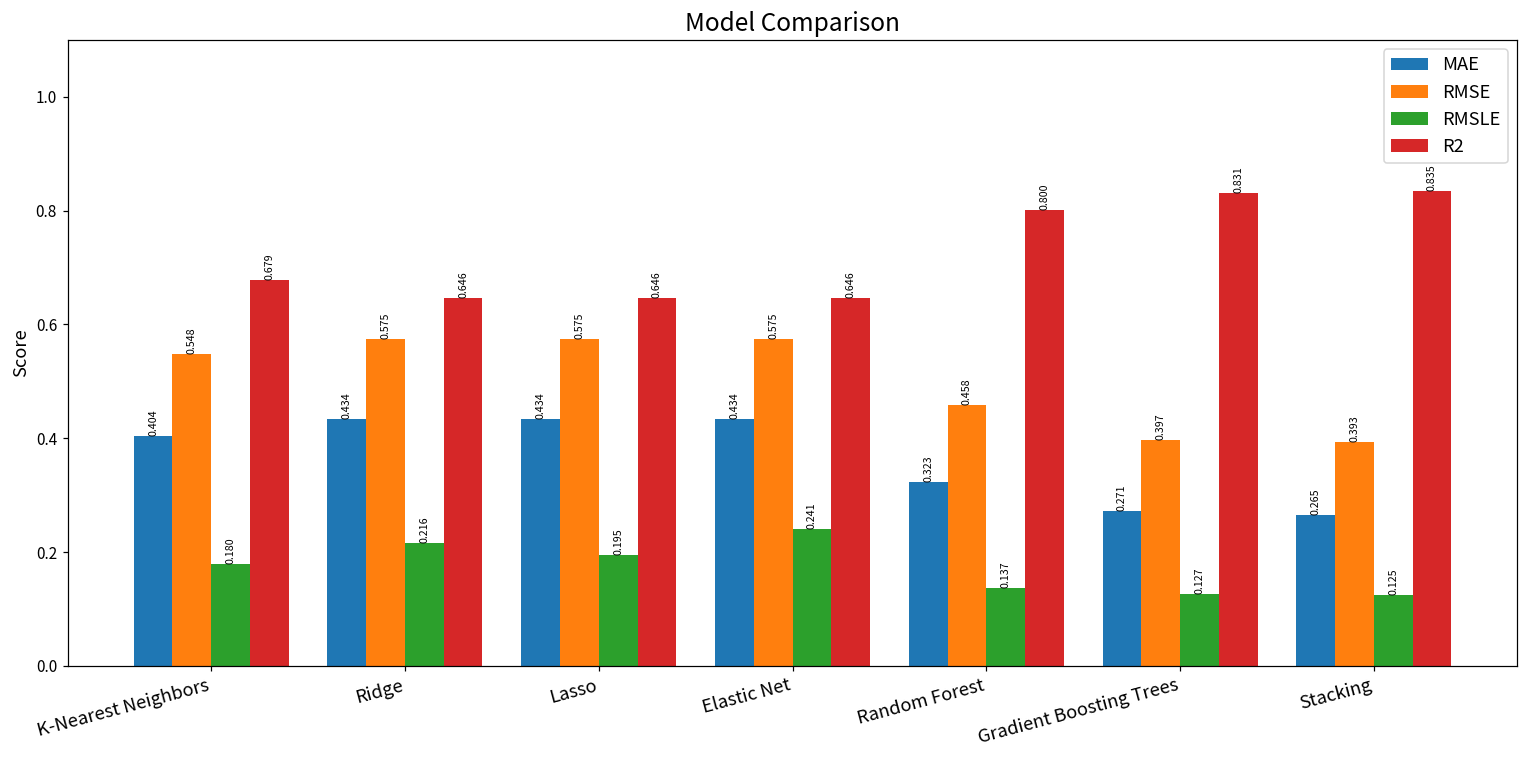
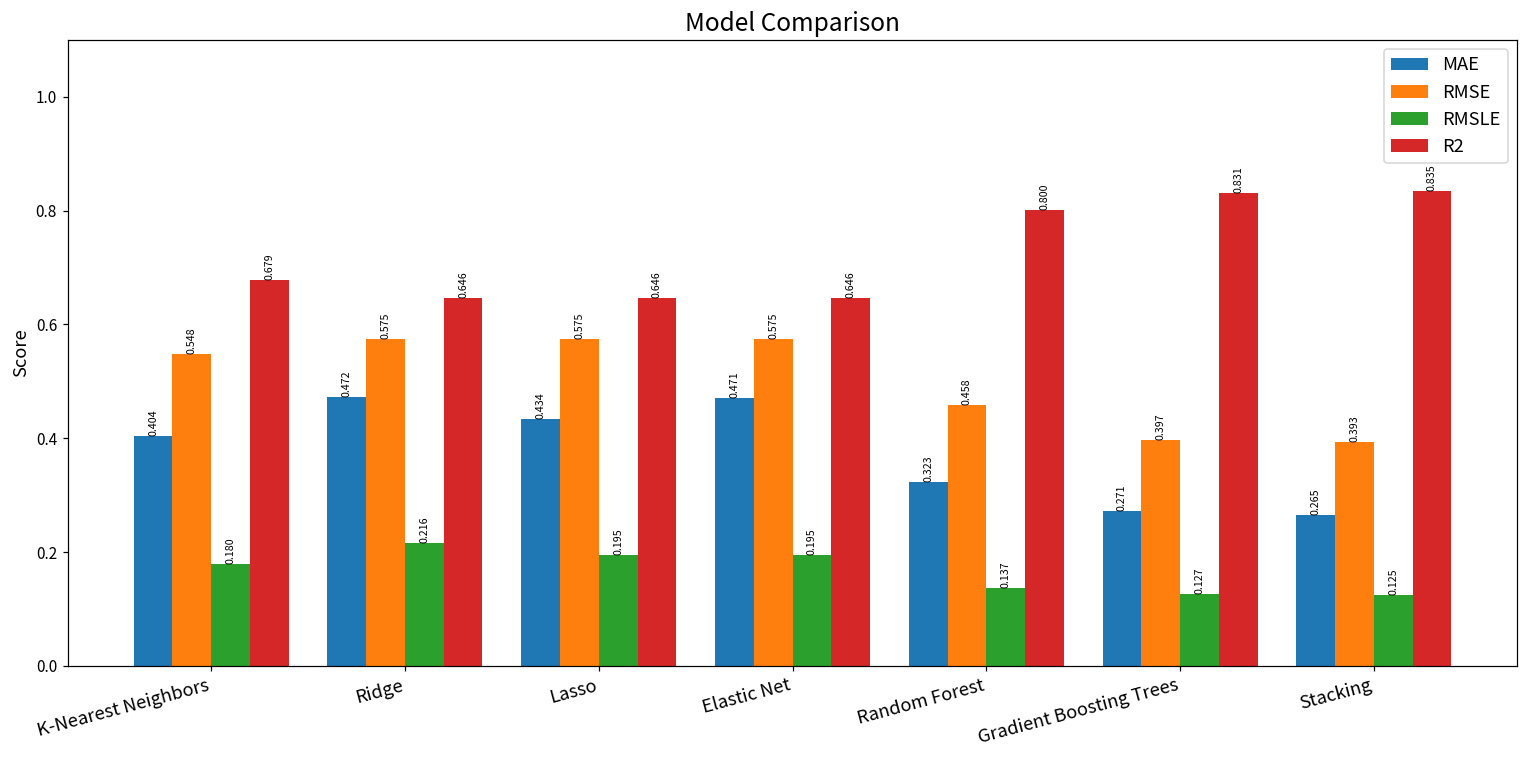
  {
    "MAE": {
      "K-Nearest Neighbors": 0.404,
-     "Ridge": 0.434,
+     "Ridge": 0.472,
      "Lasso": 0.434,
-     "Elastic Net": 0.434,
+     "Elastic Net": 0.471,
      "Random Forest": 0.323,
      "Gradient Boosting Trees": 0.271,
      "Stacking": 0.265
    },
    "RMSE": {
      "K-Nearest Neighbors": 0.548,
      "Ridge": 0.575,
      "Lasso": 0.575,
      "Elastic Net": 0.575,
      "Random Forest": 0.458,
      "Gradient Boosting Trees": 0.397,
      "Stacking": 0.393
    },
    "RMSLE": {
      "K-Nearest Neighbors": 0.180,
      "Ridge": 0.216,
      "Lasso": 0.195,
-     "Elastic Net": 0.241,
+     "Elastic Net": 0.195,
      "Random Forest": 0.137,
      "Gradient Boosting Trees": 0.127,
      "Stacking": 0.125
    },
    "R2": {
      "K-Nearest Neighbors": 0.679,
      "Ridge": 0.646,
      "Lasso": 0.646,
      "Elastic Net": 0.646,
      "Random Forest": 0.800,
      "Gradient Boosting Trees": 0.831,
      "Stacking": 0.835
    }
  }
